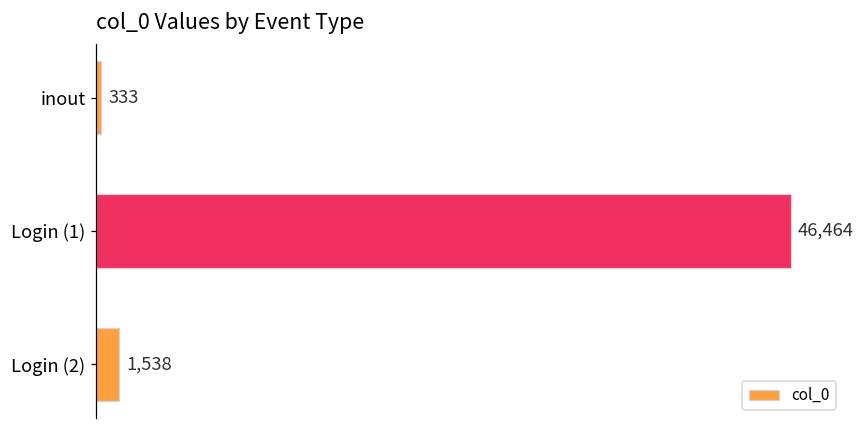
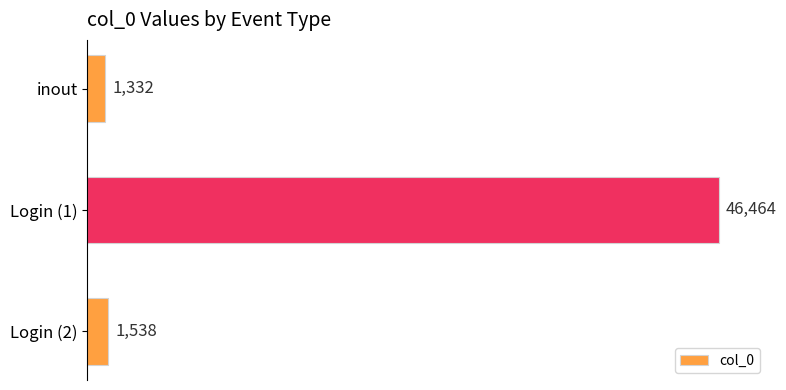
  {
-   "inout": "333",
+   "inout": "1,332",
    "Login (1)": "46,464",
    "Login (2)": "1,538"
  }
